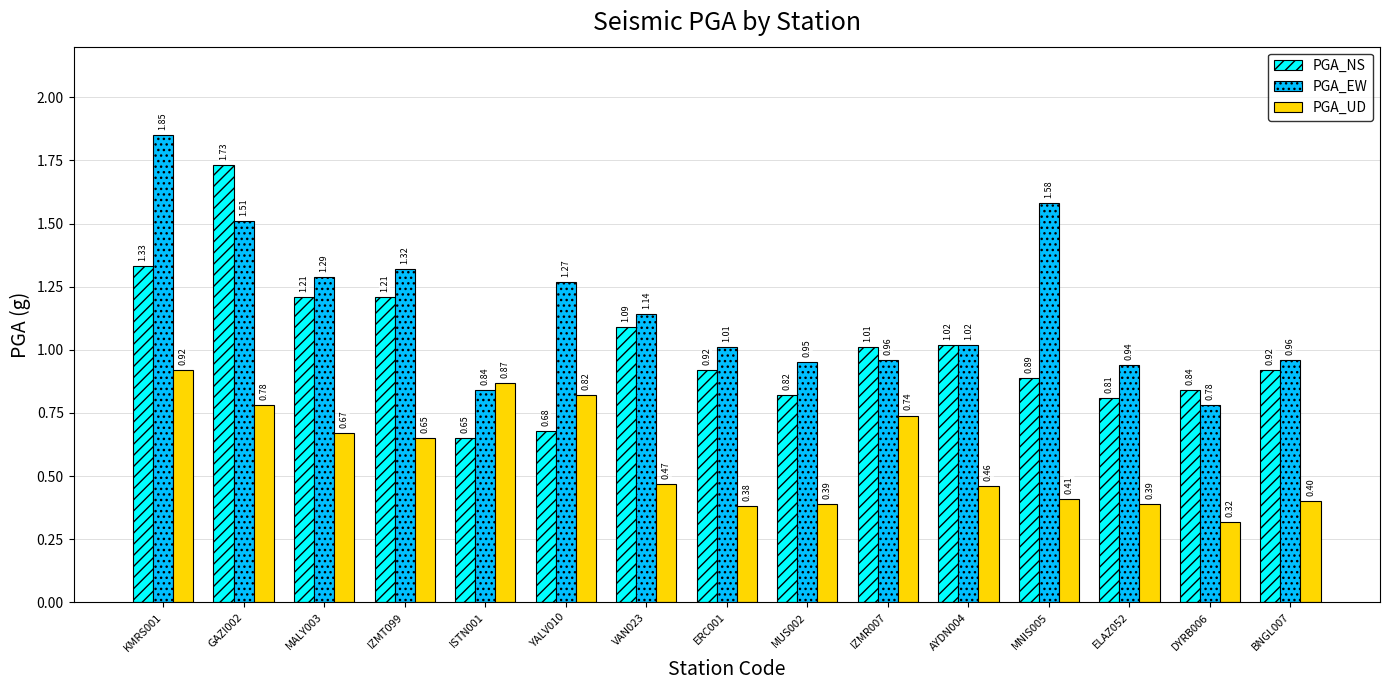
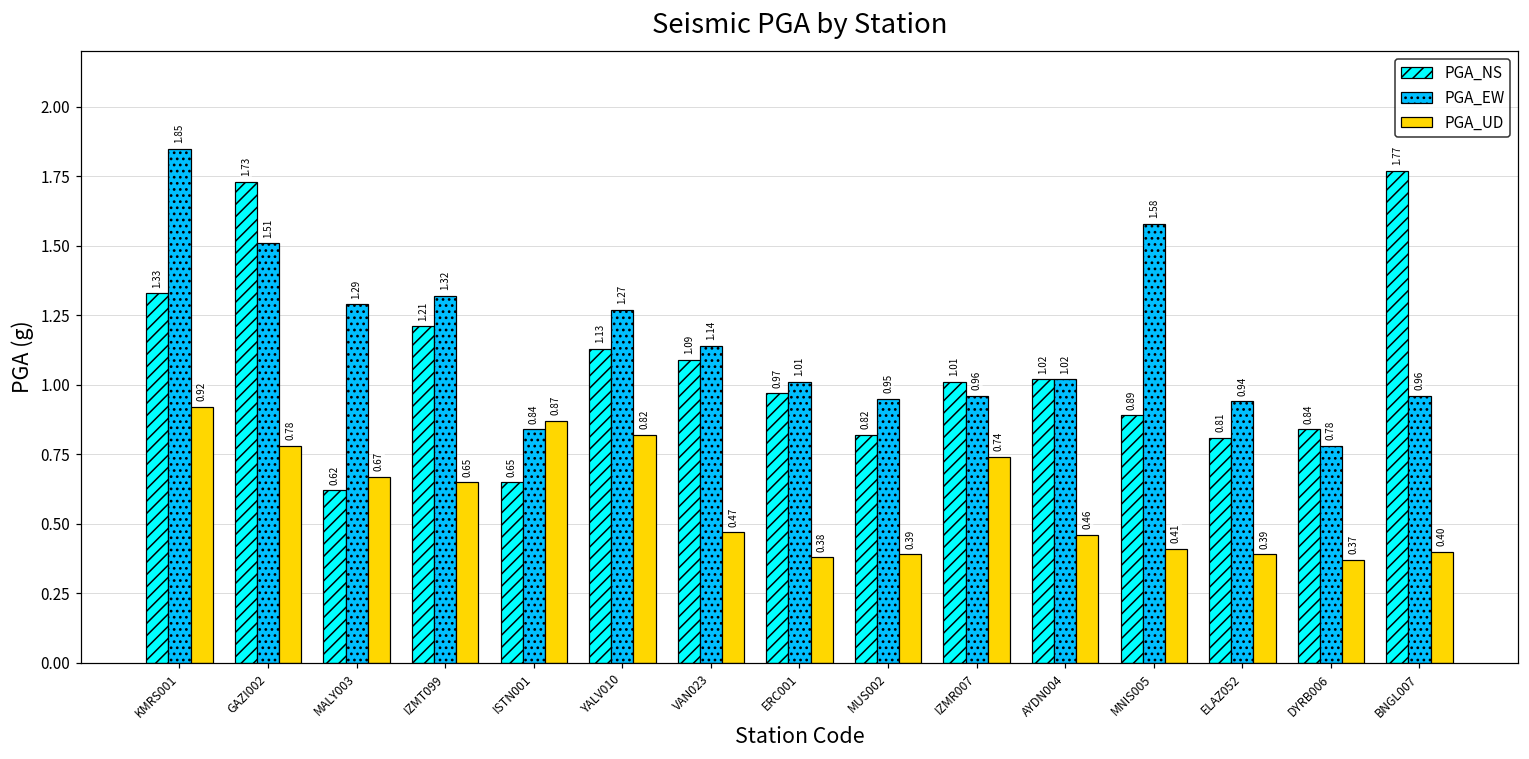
  {
    "PGA_NS": {
-     "MALY003": 1.21,
-     "YALV010": 0.68,
-     "ERC001": 0.92,
-     "BNGL007": 0.92
+     "MALY003": 0.62,
+     "YALV010": 1.13,
+     "ERC001": 0.97,
+     "BNGL007": 1.77
    },
    "PGA_UD": {
-     "DYRB006": 0.32
+     "DYRB006": 0.37
    }
  }
